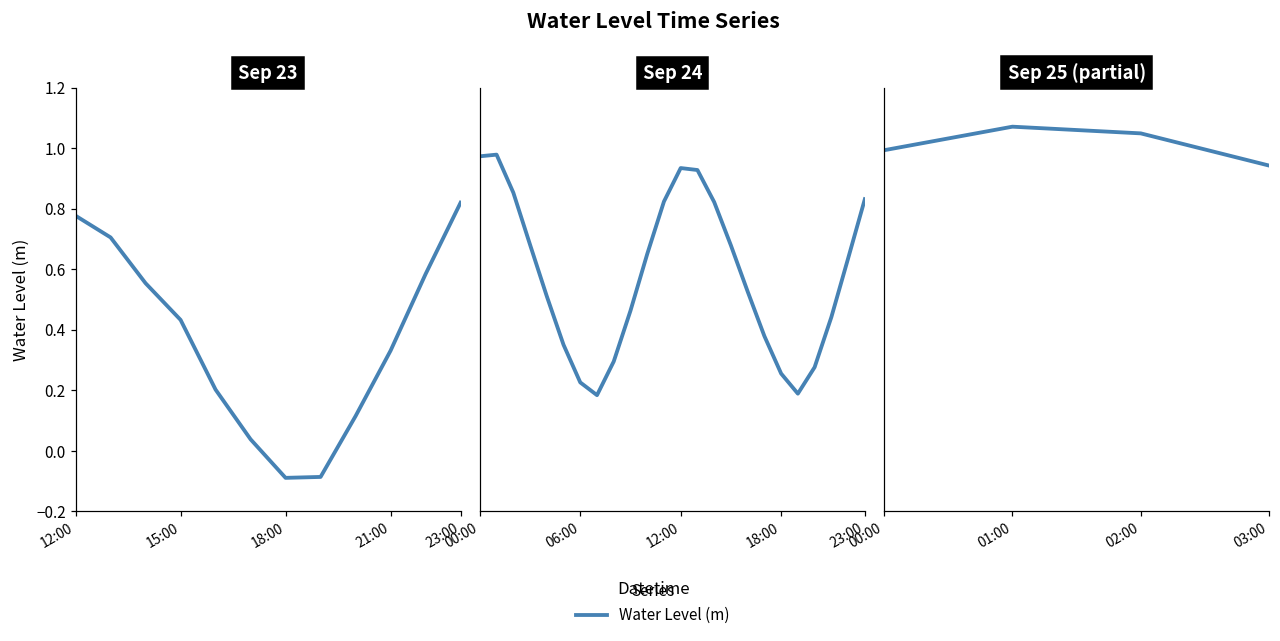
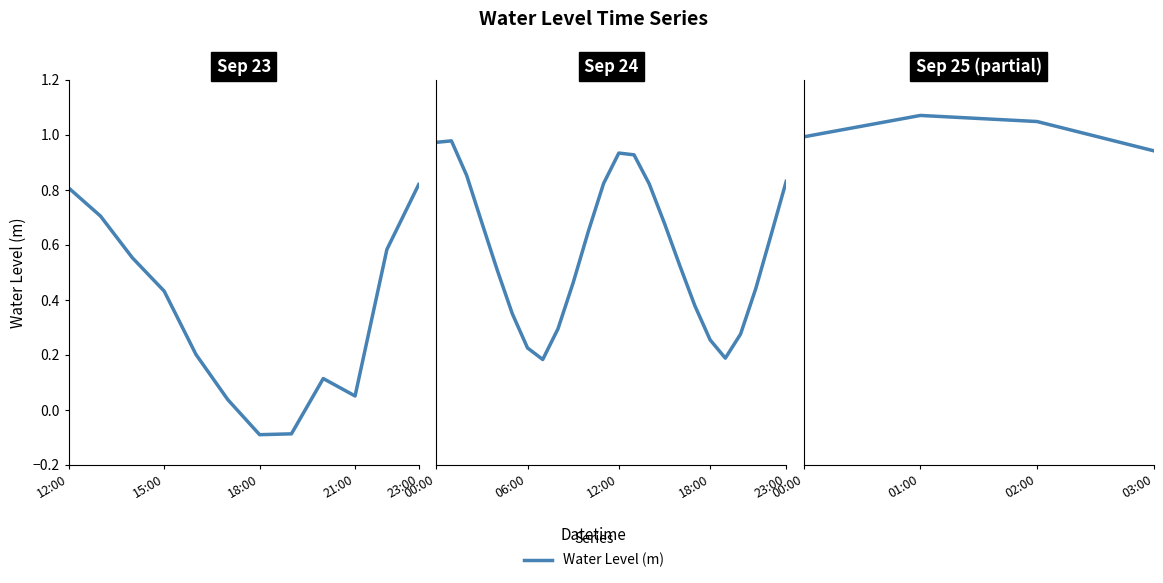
  {
    "Sep 23": {
-     "12:00": 0.78,
+     "12:00": 0.81,
      "15:00": 0.43,
      "18:00": -0.09,
-     "21:00": 0.33,
+     "21:00": 0.05,
      "23:00": 0.82
    }
  }
